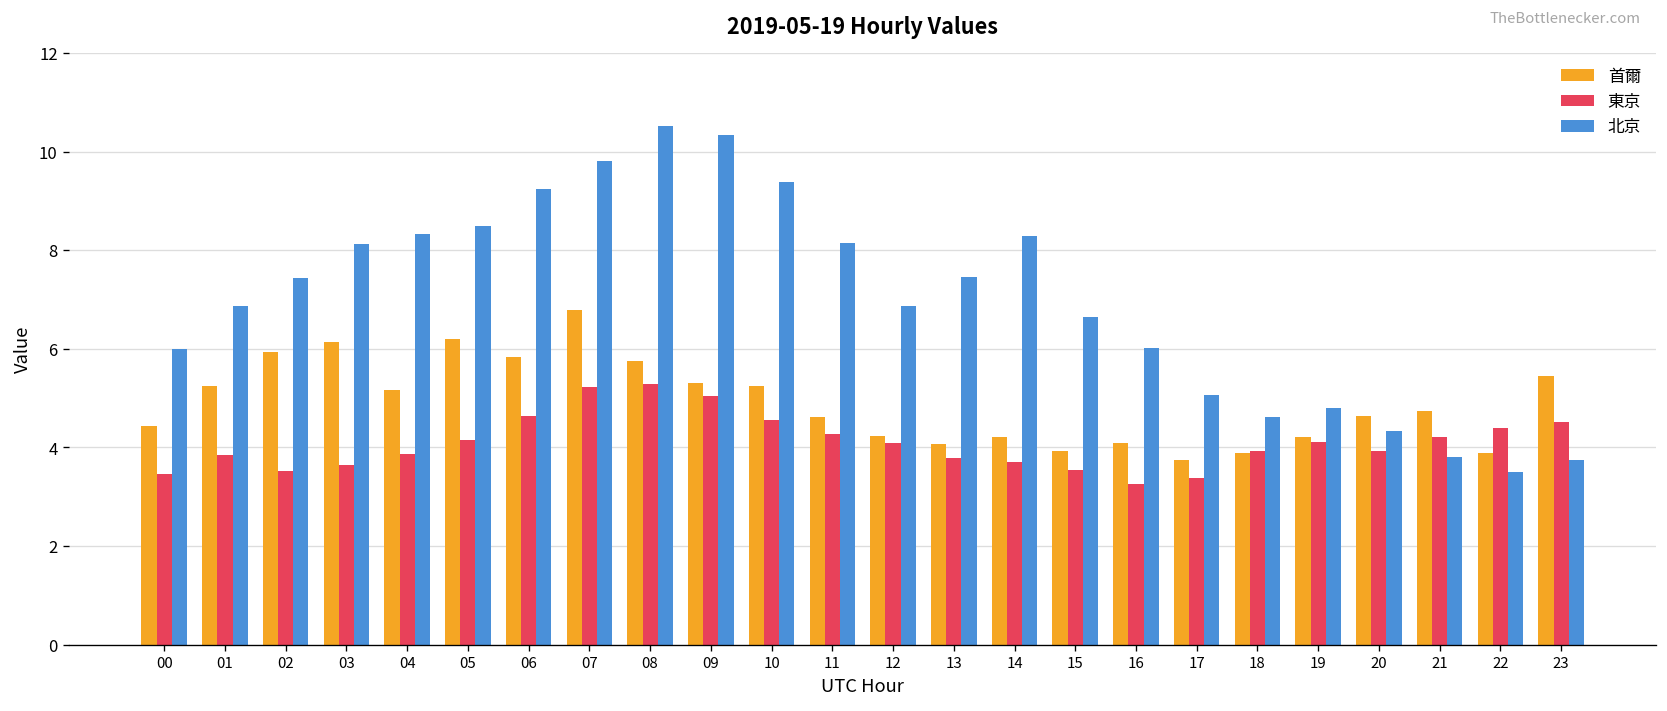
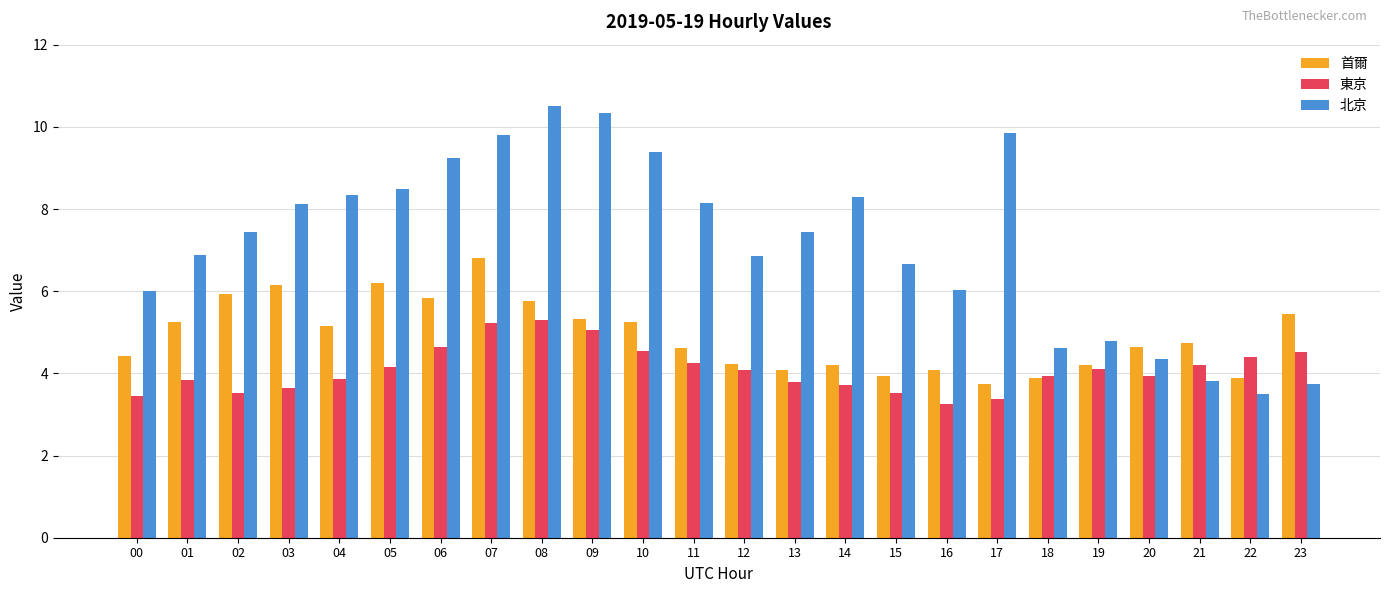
  {
    "首爾": {
      "00": 4.4,
      "01": 5.3,
      "02": 5.9,
      "03": 6.1,
      "04": 5.2,
      "05": 6.2,
      "06": 5.8,
      "07": 6.8,
      "08": 5.8,
      "09": 5.3,
      "10": 5.2,
      "11": 4.6,
      "12": 4.2,
      "13": 4.1,
      "14": 4.2,
      "15": 3.9,
      "16": 4.1,
      "17": 3.7,
      "18": 3.9,
      "19": 4.2,
      "20": 4.6,
      "21": 4.7,
      "22": 3.9,
      "23": 5.4
    },
    "東京": {
      "00": 3.5,
      "01": 3.8,
      "02": 3.5,
      "03": 3.7,
      "04": 3.9,
      "05": 4.2,
      "06": 4.6,
      "07": 5.2,
      "08": 5.3,
      "09": 5.0,
      "10": 4.5,
      "11": 4.3,
      "12": 4.1,
      "13": 3.8,
      "14": 3.7,
      "15": 3.5,
      "16": 3.3,
      "17": 3.4,
      "18": 3.9,
      "19": 4.1,
      "20": 3.9,
      "21": 4.2,
      "22": 4.4,
      "23": 4.5
    },
    "北京": {
      "00": 6.0,
      "01": 6.9,
      "02": 7.4,
      "03": 8.1,
      "04": 8.3,
      "05": 8.5,
      "06": 9.2,
      "07": 9.8,
      "08": 10.5,
      "09": 10.3,
      "10": 9.4,
      "11": 8.2,
      "12": 6.9,
      "13": 7.4,
      "14": 8.3,
      "15": 6.7,
      "16": 6.0,
-     "17": 5.1,
+     "17": 9.8,
      "18": 4.6,
      "19": 4.8,
      "20": 4.3,
      "21": 3.8,
      "22": 3.5,
      "23": 3.7
    }
  }
